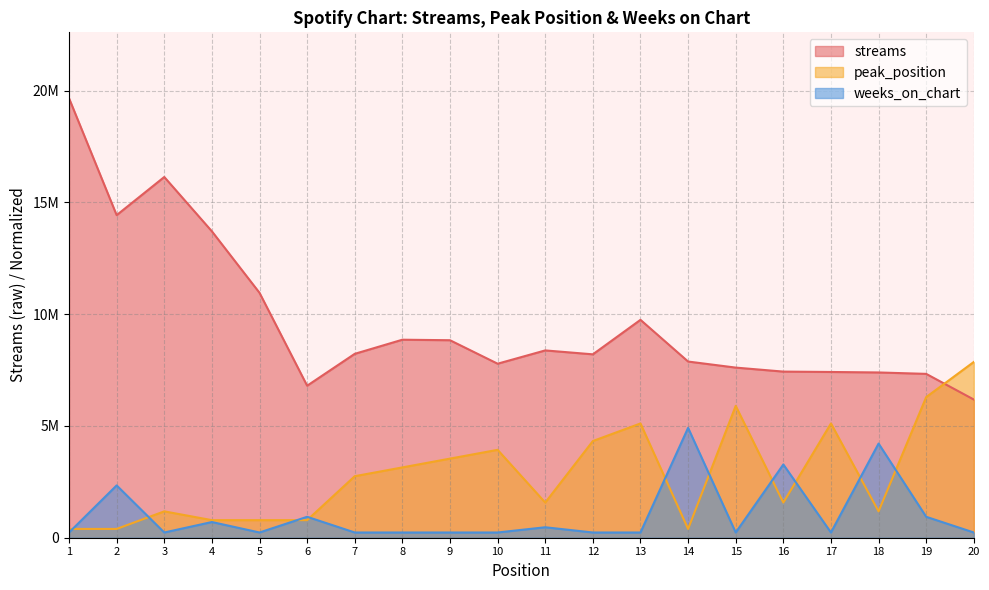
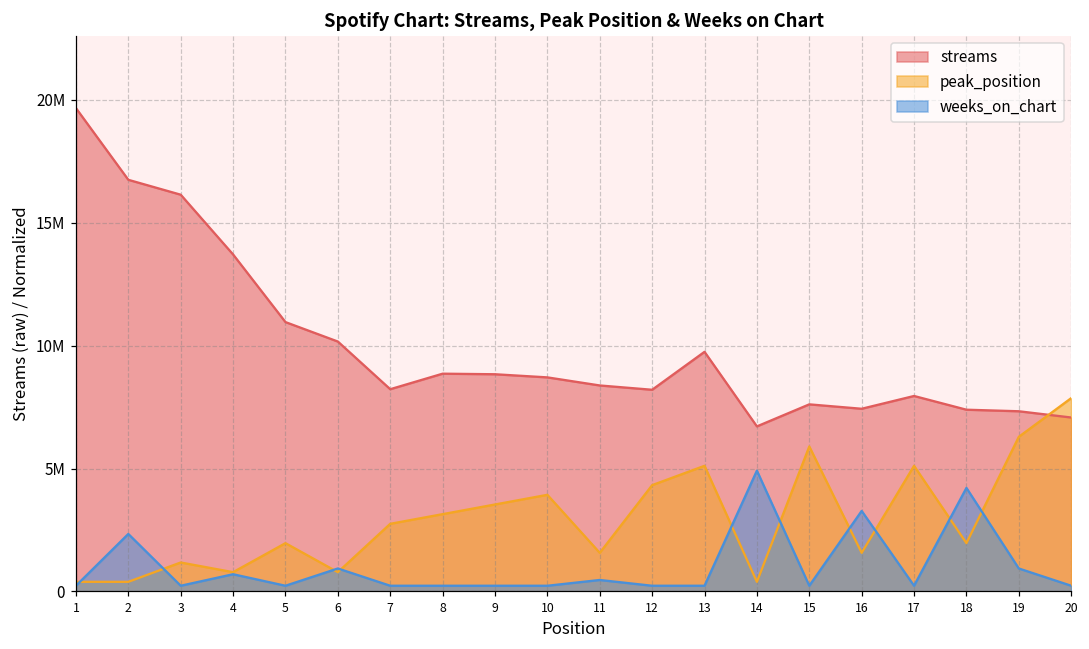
  {
    "streams": {
      "1": 19700000,
-     "2": 14400000,
+     "2": 16700000,
      "3": 16100000,
      "4": 13700000,
      "5": 11000000,
-     "6": 6800000,
+     "6": 10200000,
      "7": 8200000,
      "8": 8900000,
      "9": 8800000,
-     "10": 7800000,
+     "10": 8700000,
      "11": 8400000,
      "12": 8200000,
      "13": 9700000,
-     "14": 7900000,
+     "14": 6700000,
      "15": 7600000,
      "16": 7400000,
-     "17": 7400000,
+     "17": 8000000,
      "18": 7400000,
      "19": 7300000,
-     "20": 6200000
+     "20": 7100000
    },
    "peak_position": {
      "1": 400000,
      "2": 400000,
      "3": 1200000,
-     "5": 800000,
+     "5": 2000000,
      "6": 800000,
      "7": 2800000,
      "8": 3100000,
      "9": 3500000,
      "10": 3900000,
      "11": 1600000,
      "12": 4300000,
      "13": 5100000,
      "14": 400000,
      "15": 5900000,
      "16": 1600000,
      "17": 5100000,
-     "18": 1200000,
+     "18": 2000000,
      "19": 6300000,
      "20": 7900000
    },
    "weeks_on_chart": {
      "1": 200000,
      "2": 2300000,
      "3": 200000,
      "5": 200000,
      "6": 900000,
      "7": 200000,
      "8": 200000,
      "9": 200000,
      "10": 200000,
      "11": 500000,
      "12": 200000,
      "13": 200000,
      "14": 4900000,
      "15": 200000,
      "16": 3300000,
      "17": 200000,
      "18": 4200000,
      "19": 900000,
      "20": 200000
    }
  }
